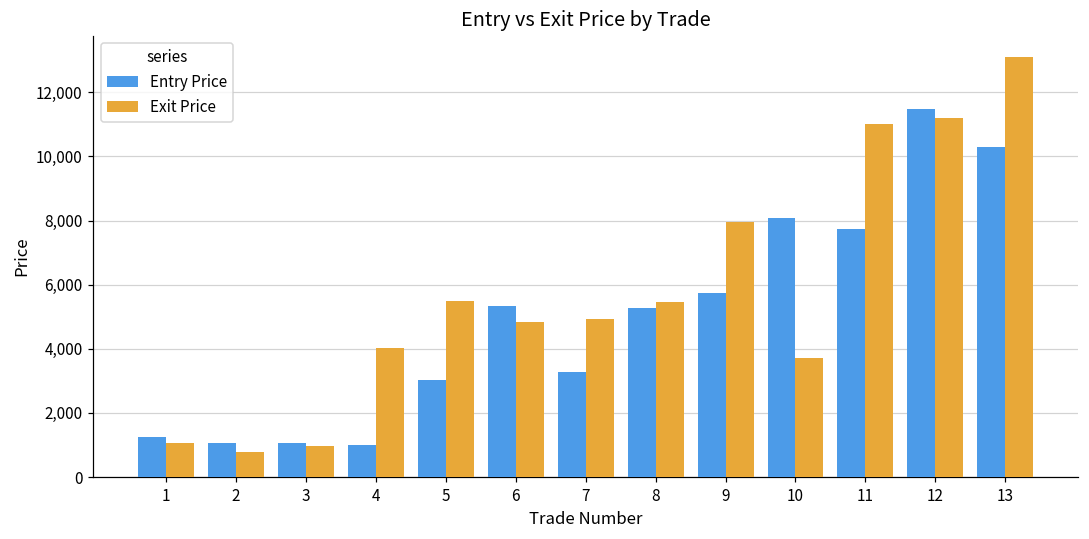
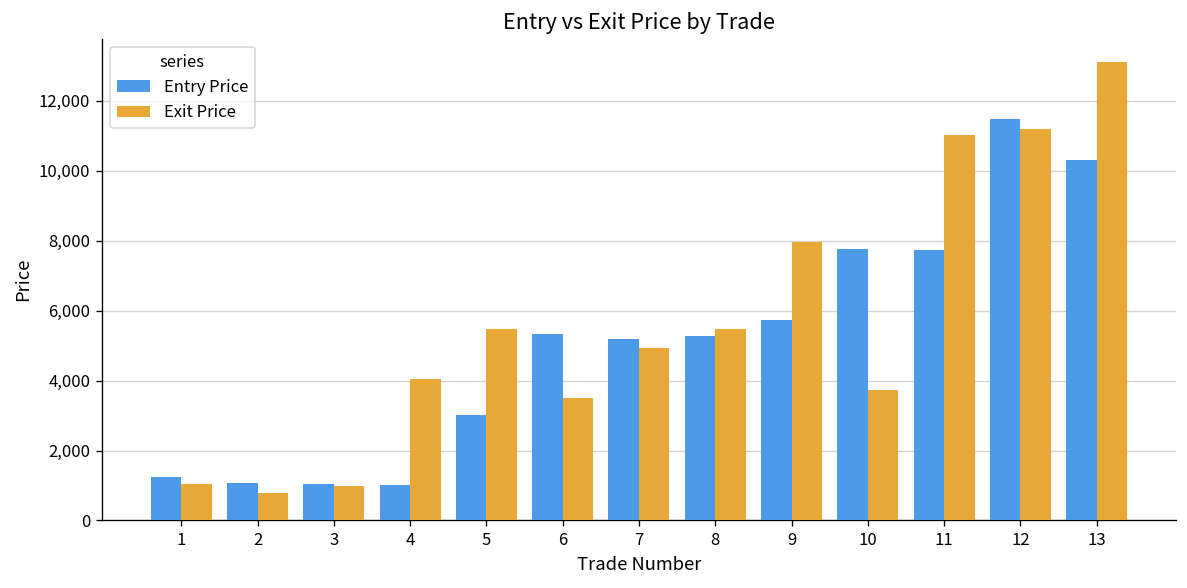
  {
    "Entry Price": {
      "1": "1,200",
      "2": "1,100",
      "3": "1,100",
      "4": "1,000",
      "5": "3,000",
      "6": "5,300",
-     "7": "3,300",
+     "7": "5,200",
      "8": "5,300",
      "9": "5,700",
-     "10": "8,100",
+     "10": "7,700",
      "11": "7,700",
      "12": "11,500",
      "13": "10,300"
    },
    "Exit Price": {
      "1": "1,100",
      "2": "800",
      "3": "1,000",
      "4": "4,000",
      "5": "5,500",
-     "6": "4,800",
+     "6": "3,500",
      "7": "4,900",
      "8": "5,500",
      "9": "7,900",
      "10": "3,700",
      "11": "11,000",
      "12": "11,200",
      "13": "13,100"
    }
  }
